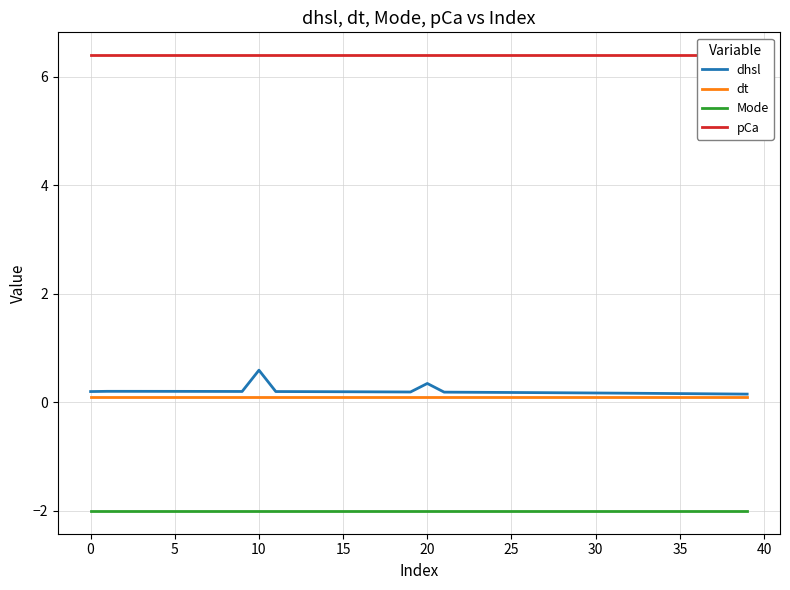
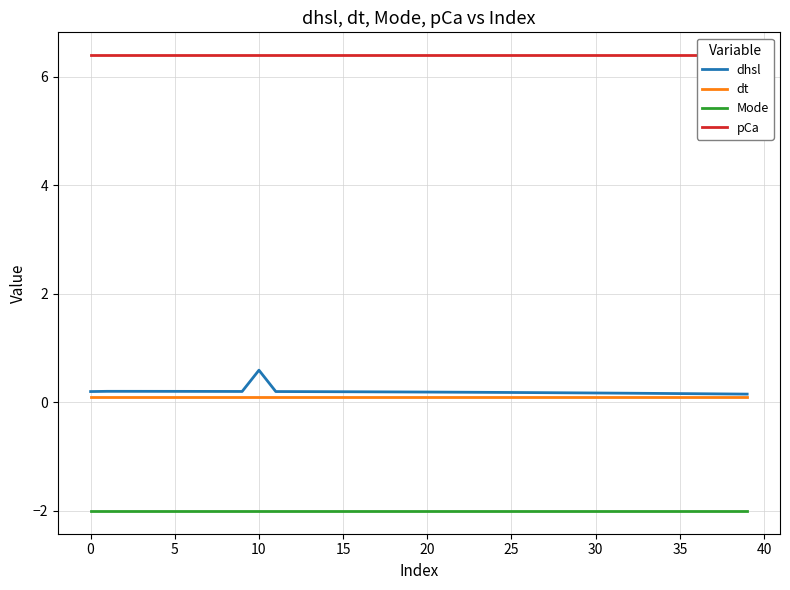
  {
    "dhsl": {
      "0": 0.2,
      "5": 0.2,
      "10": 0.6,
      "15": 0.2,
-     "20": 0.3,
+     "20": 0.2,
      "25": 0.2,
      "30": 0.2,
      "35": 0.2
    },
    "dt": {
      "0": 0.1,
      "5": 0.1,
      "10": 0.1,
      "15": 0.1,
      "20": 0.1,
      "25": 0.1,
      "30": 0.1,
      "35": 0.1
    },
    "Mode": {
      "0": -2.0,
      "5": -2.0,
      "10": -2.0,
      "15": -2.0,
      "20": -2.0,
      "25": -2.0,
      "30": -2.0,
      "35": -2.0
    },
    "pCa": {
      "0": 6.4,
      "5": 6.4,
      "10": 6.4,
      "15": 6.4,
      "20": 6.4,
      "25": 6.4,
      "30": 6.4,
      "35": 6.4
    }
  }
